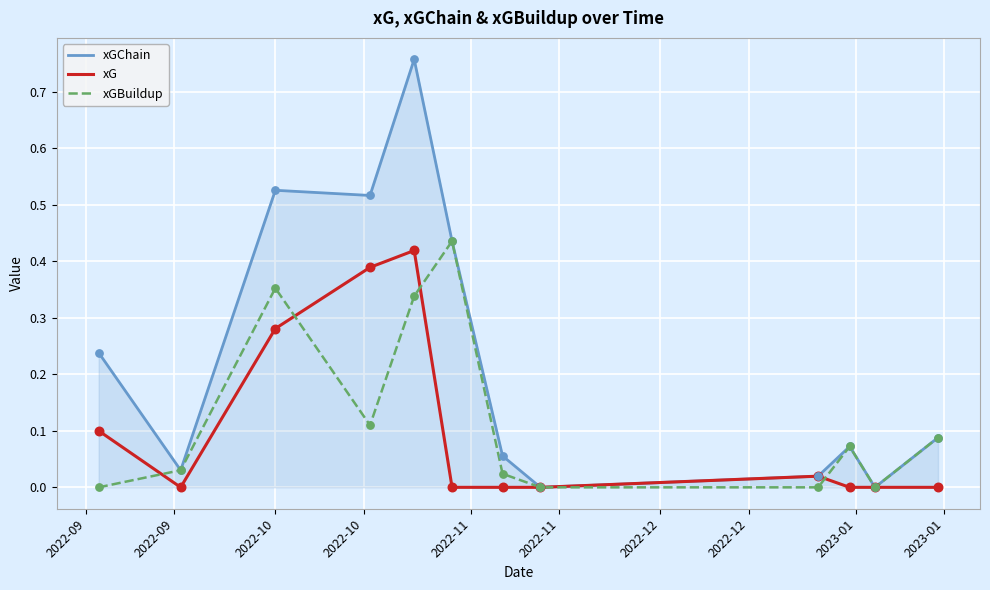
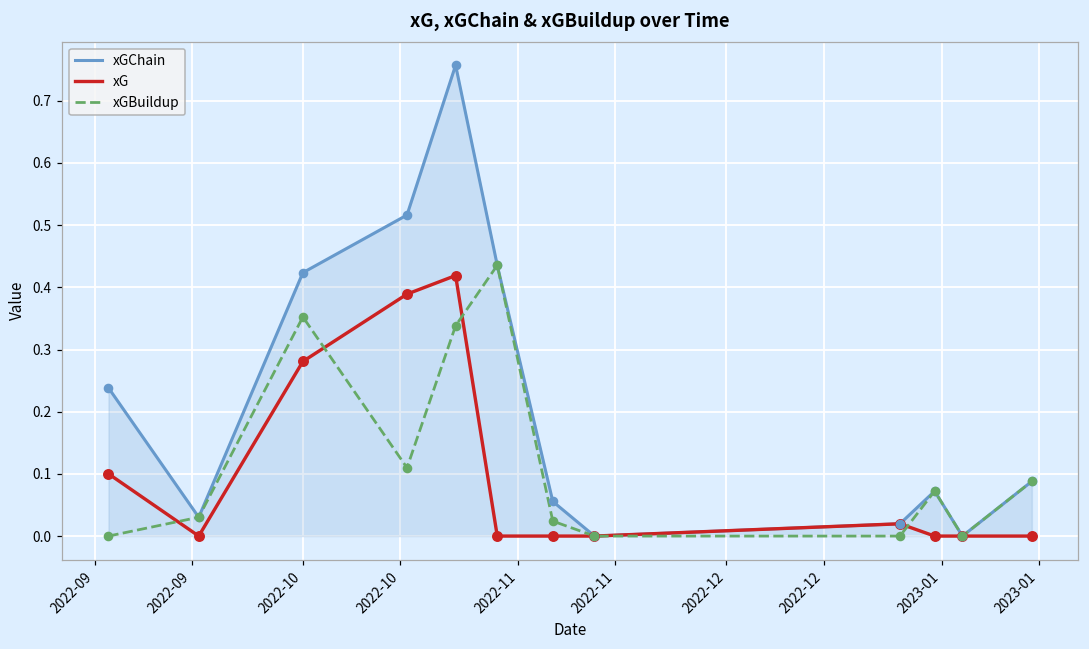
  {
    "xGChain": {
-     "2022-10": 0.53
+     "2022-10": 0.42
    },
    "xG": {
      "2022-10": 0.28
    },
    "xGBuildup": {
      "2022-10": 0.35
    }
  }
